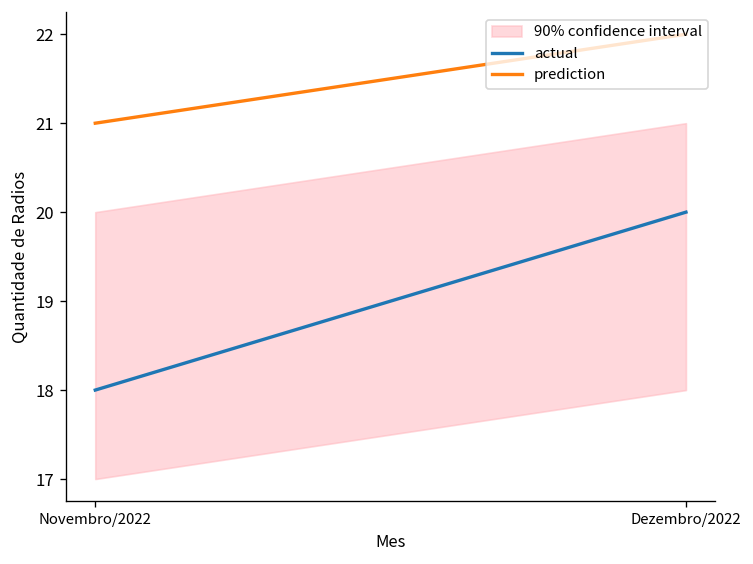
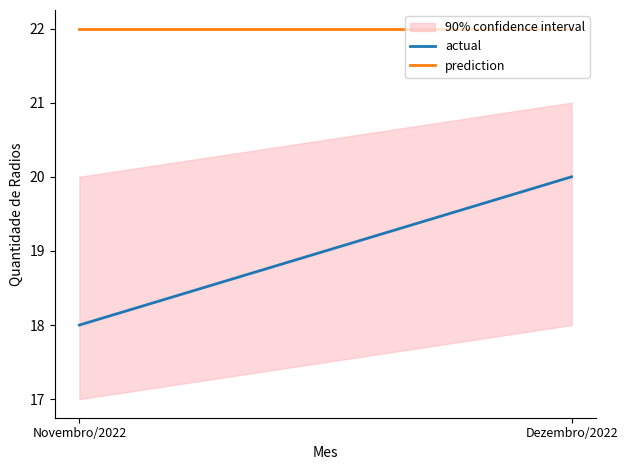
  {
    "actual": {
      "Novembro/2022": 18,
      "Dezembro/2022": 20
    },
    "prediction": {
-     "Novembro/2022": 21
+     "Novembro/2022": 22
    }
  }
